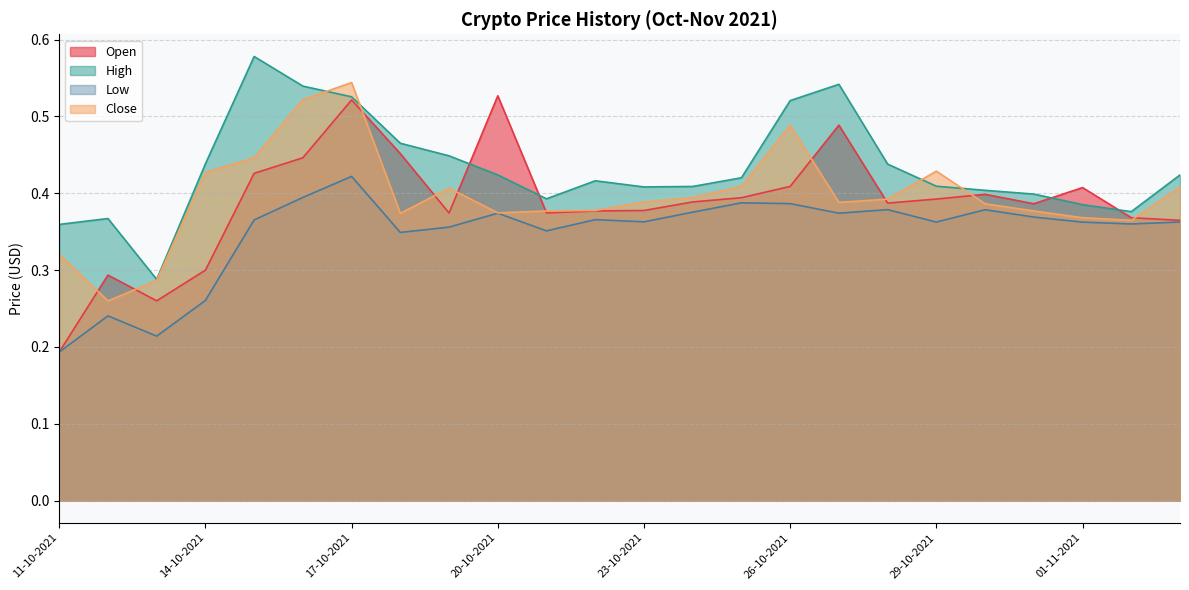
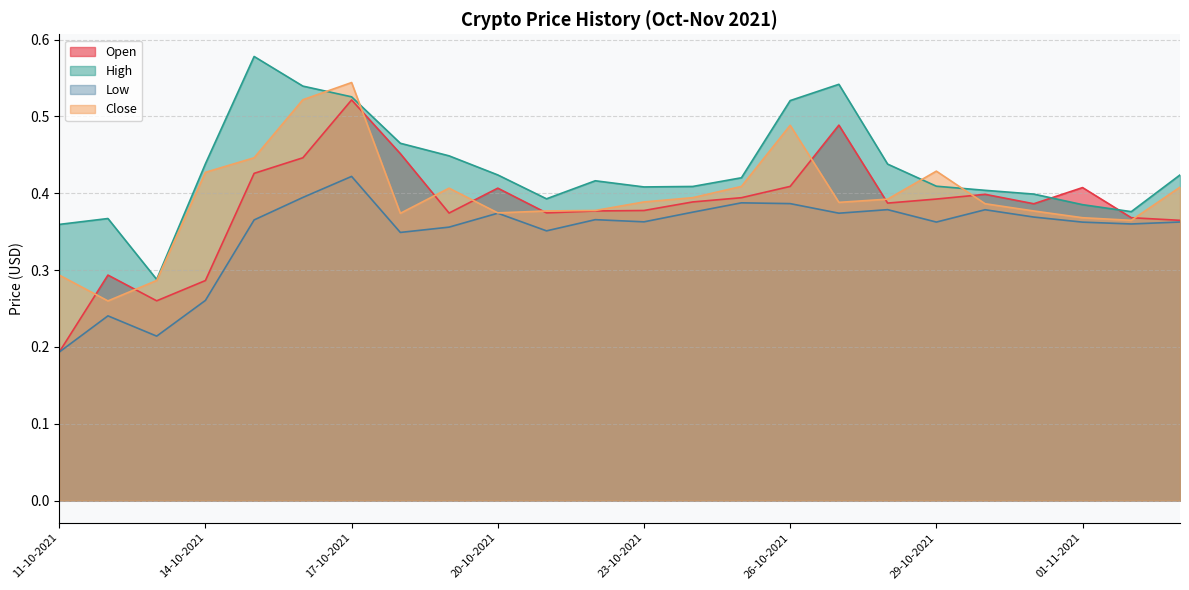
  {
    "Open": {
-     "14-10-2021": 0.30,
+     "14-10-2021": 0.29,
      "17-10-2021": 0.52,
-     "20-10-2021": 0.53,
+     "20-10-2021": 0.41,
      "23-10-2021": 0.38,
      "26-10-2021": 0.41,
      "29-10-2021": 0.39,
      "01-11-2021": 0.41
    },
    "Close": {
-     "11-10-2021": 0.32,
+     "11-10-2021": 0.29,
      "14-10-2021": 0.43,
      "17-10-2021": 0.54,
      "23-10-2021": 0.39,
      "26-10-2021": 0.49,
      "29-10-2021": 0.43,
      "01-11-2021": 0.37
    }
  }
